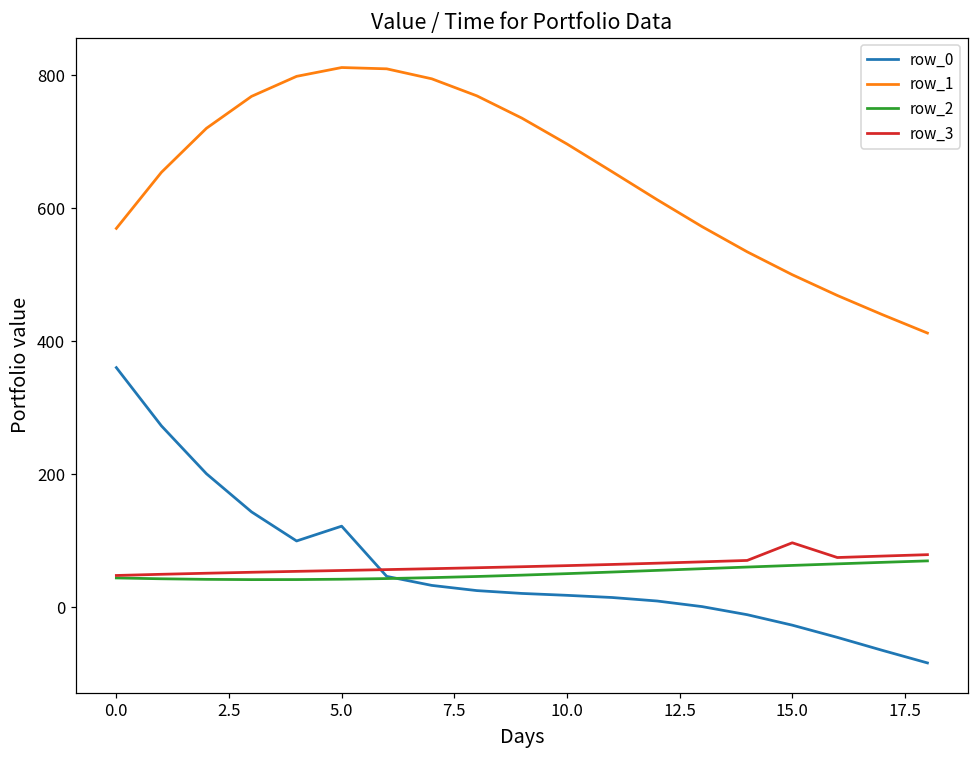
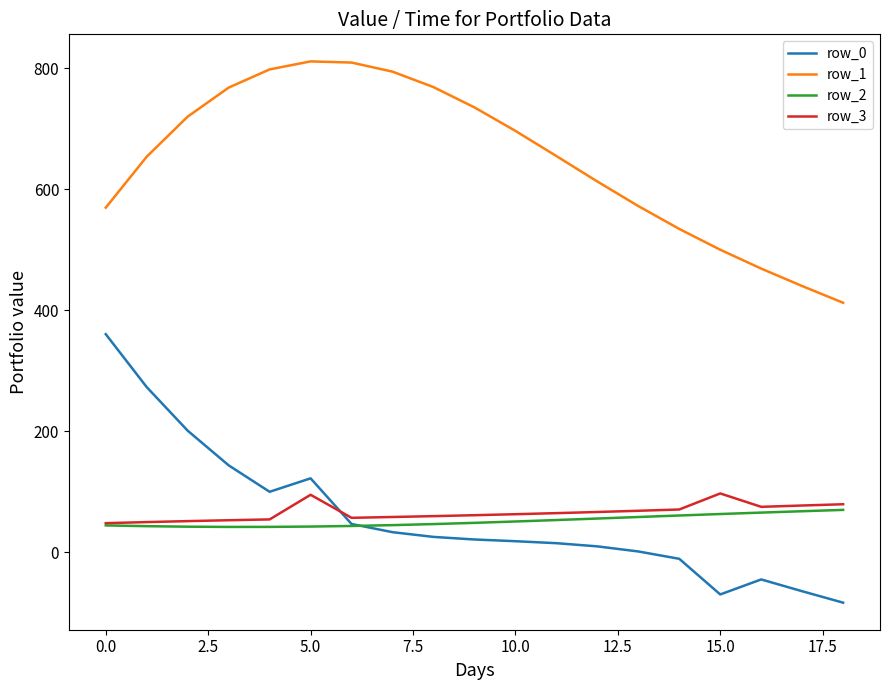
  {
    "row_0": {
      "0.0": 360,
      "5.0": 120,
      "10.0": 20,
-     "15.0": -30
+     "15.0": -70
    },
    "row_1": {
      "0.0": 570,
      "5.0": 810,
      "10.0": 700,
      "15.0": 500
    },
    "row_2": {
      "5.0": 40,
      "10.0": 50,
      "15.0": 60
    },
    "row_3": {
-     "5.0": 60,
+     "5.0": 90,
      "10.0": 60,
      "15.0": 100
    }
  }
